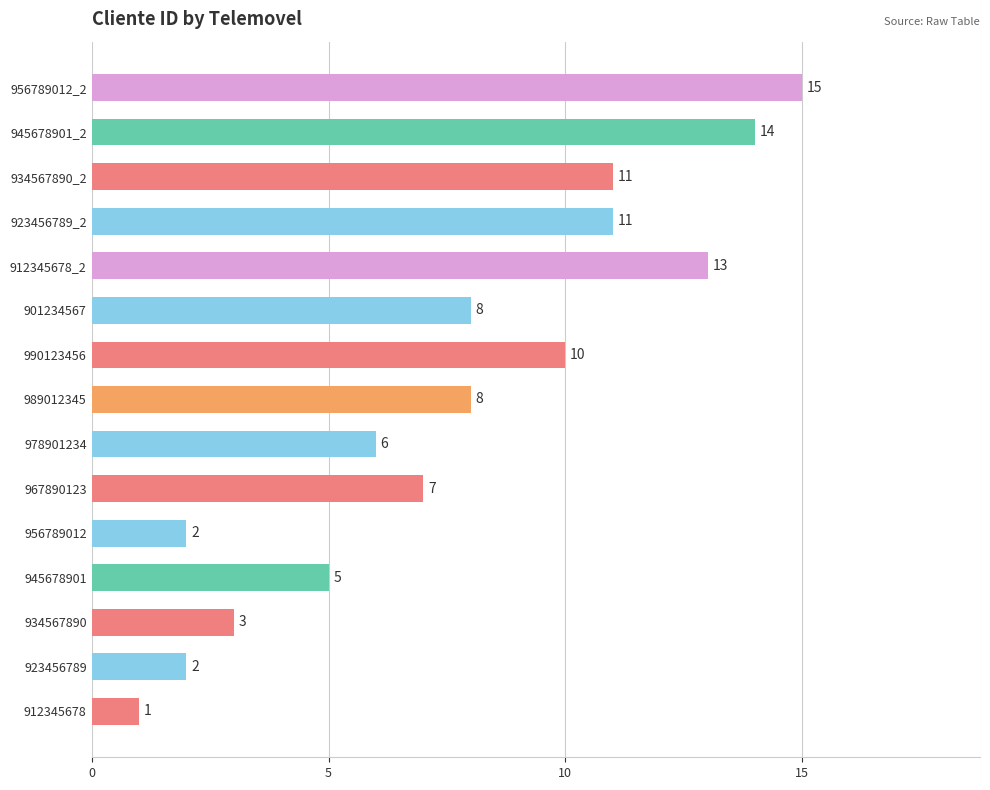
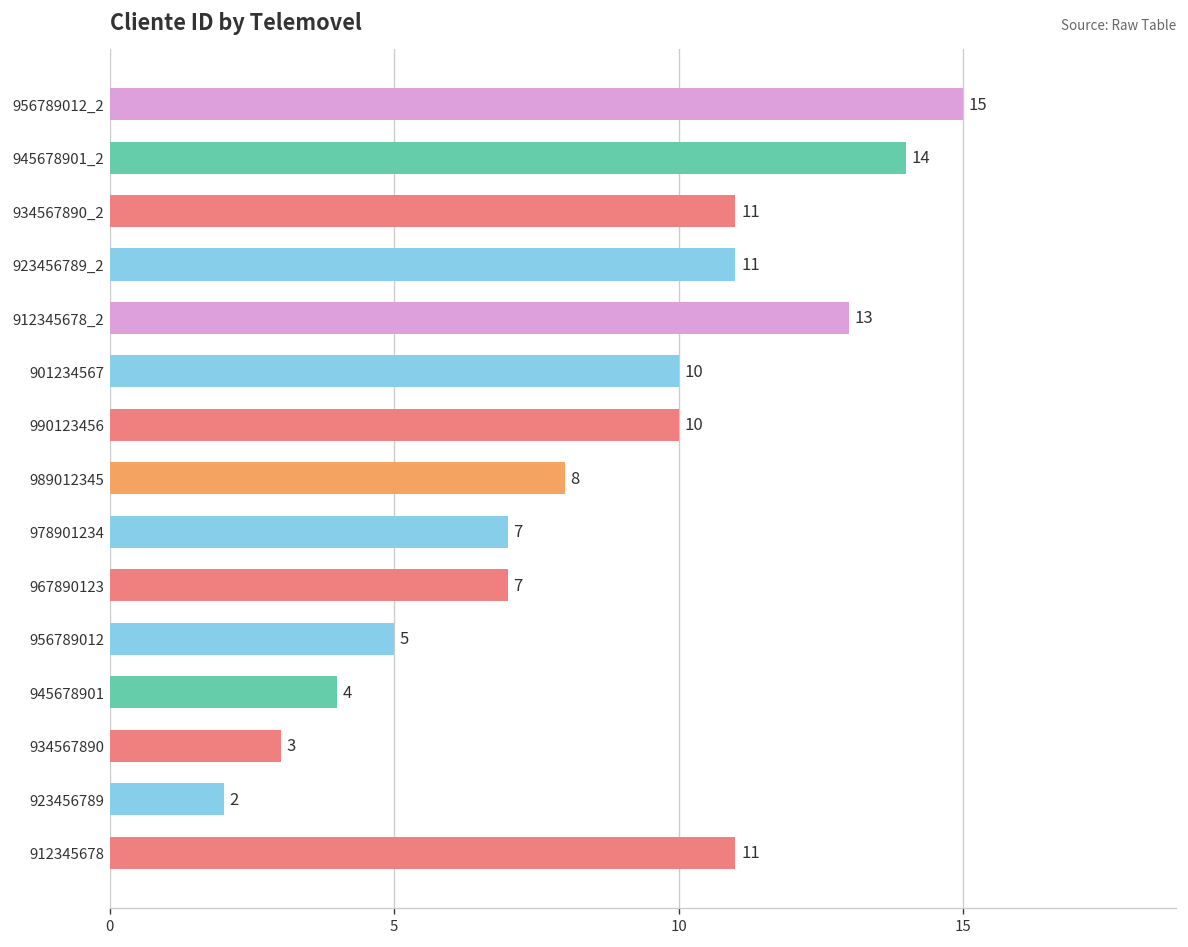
  {
    "956789012_2": 15,
    "945678901_2": 14,
    "934567890_2": 11,
    "923456789_2": 11,
    "912345678_2": 13,
-   "901234567": 8,
+   "901234567": 10,
    "990123456": 10,
    "989012345": 8,
-   "978901234": 6,
+   "978901234": 7,
    "967890123": 7,
-   "956789012": 2,
-   "945678901": 5,
+   "956789012": 5,
+   "945678901": 4,
    "934567890": 3,
    "923456789": 2,
-   "912345678": 1
+   "912345678": 11
  }
